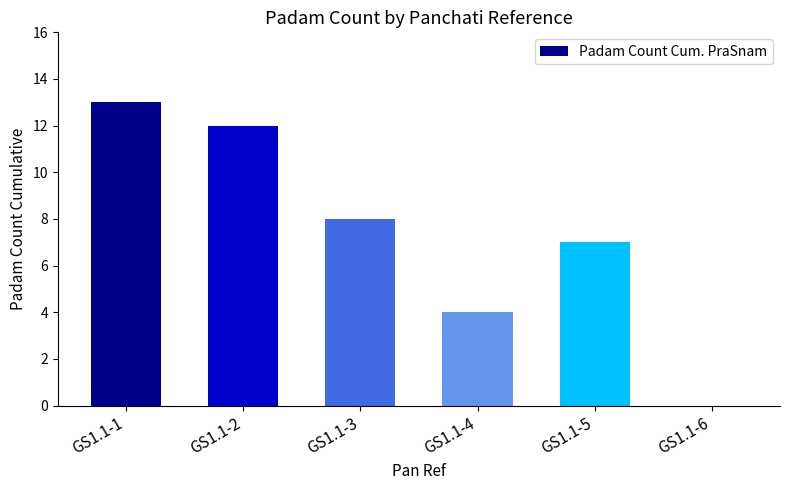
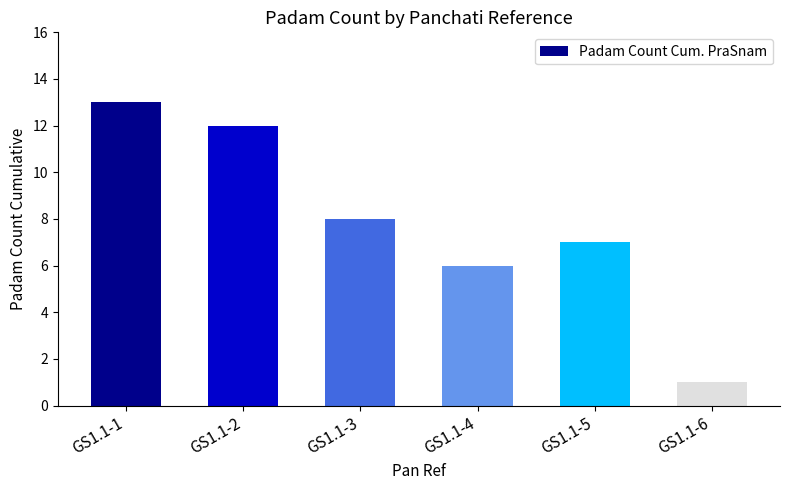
  {
    "GS1.1-1": 13,
    "GS1.1-2": 12,
    "GS1.1-3": 8,
-   "GS1.1-4": 4,
+   "GS1.1-4": 6,
    "GS1.1-5": 7,
-   "GS1.1-6": 0
+   "GS1.1-6": 1
  }
